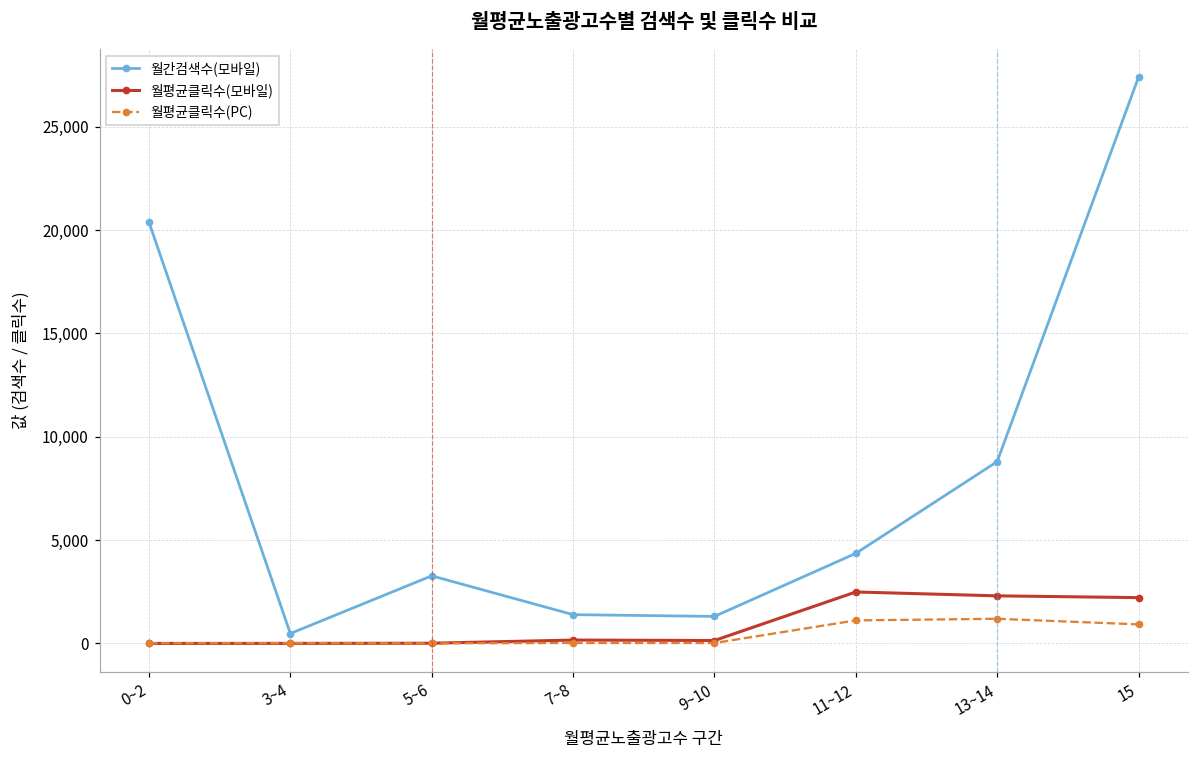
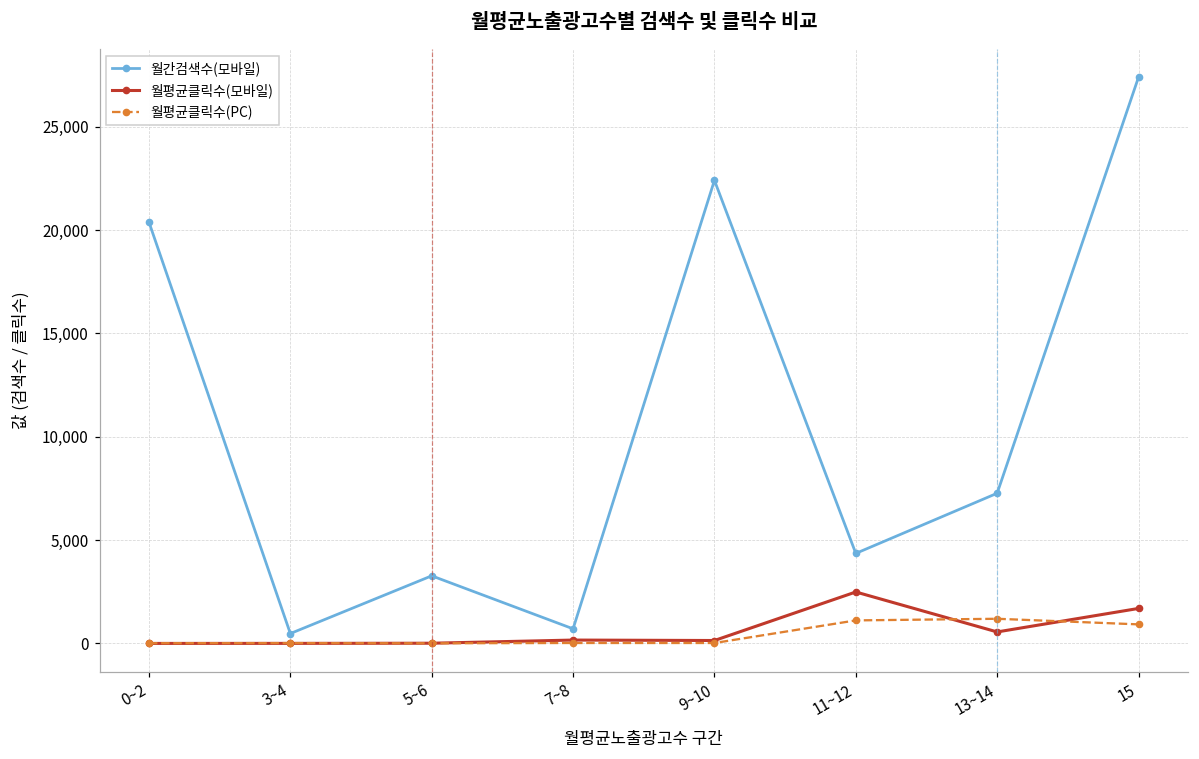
  {
    "월간검색수(모바일)": {
      "0~2": "20,400",
      "3~4": "500",
      "5~6": "3,300",
-     "7~8": "1,400",
-     "9~10": "1,300",
+     "7~8": "700",
+     "9~10": "22,400",
      "11~12": "4,400",
-     "13~14": "8,800",
+     "13~14": "7,300",
      "15": "27,400"
    },
    "월평균클릭수(모바일)": {
      "7~8": "200",
      "11~12": "2,500",
-     "13~14": "2,300",
-     "15": "2,200"
+     "13~14": "600",
+     "15": "1,700"
    },
    "월평균클릭수(PC)": {
      "7~8": "0",
      "11~12": "1,100",
      "13~14": "1,200",
      "15": "900"
    }
  }
